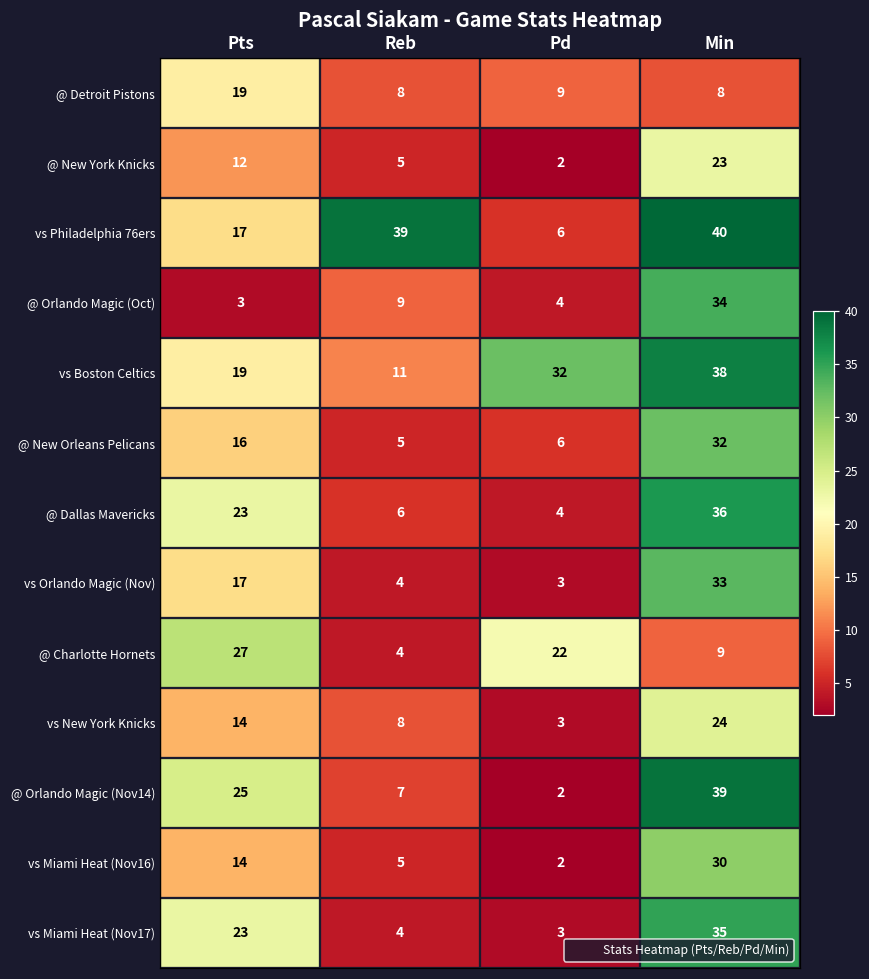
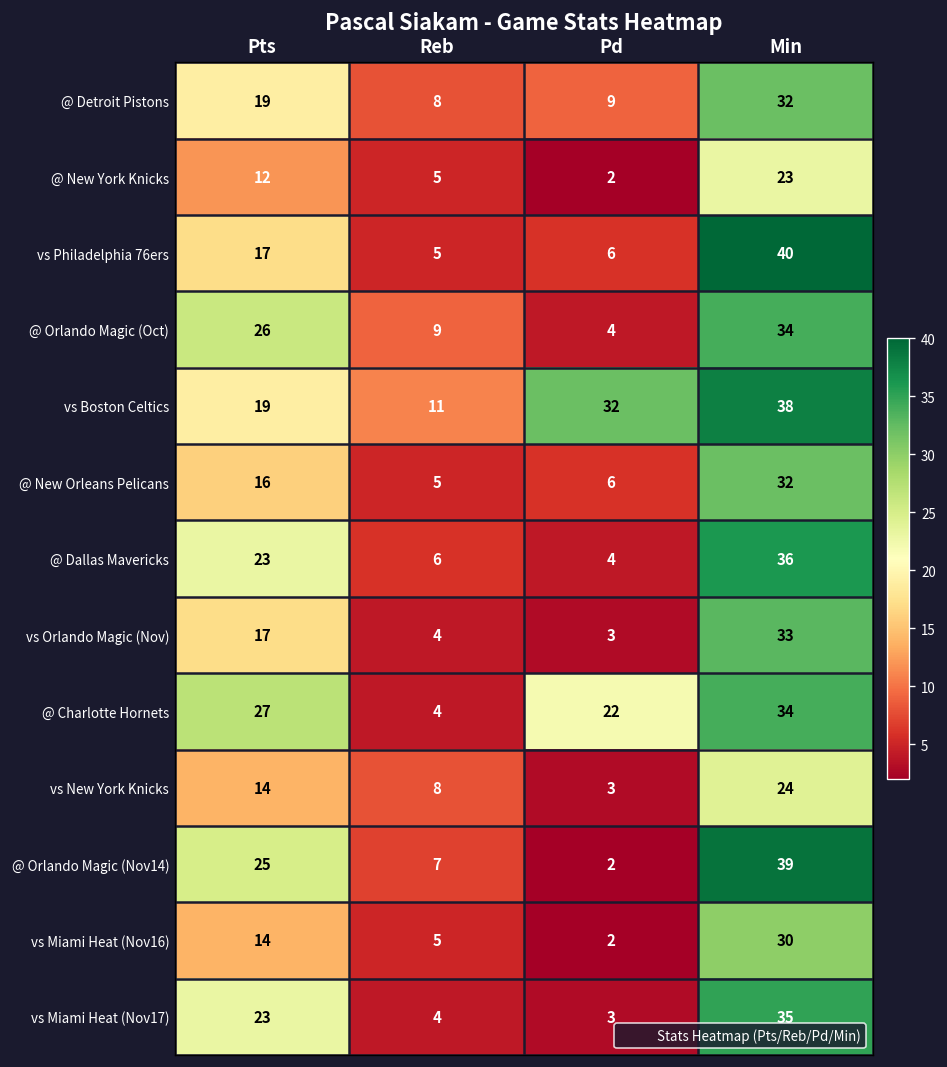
  {
    "@ Detroit Pistons": {
      "Pts": 19,
      "Reb": 8,
      "Pd": 9,
-     "Min": 8
+     "Min": 32
    },
    "@ New York Knicks": {
      "Pts": 12,
      "Reb": 5,
      "Pd": 2,
      "Min": 23
    },
    "vs Philadelphia 76ers": {
      "Pts": 17,
-     "Reb": 39,
+     "Reb": 5,
      "Pd": 6,
      "Min": 40
    },
    "@ Orlando Magic (Oct)": {
-     "Pts": 3,
+     "Pts": 26,
      "Reb": 9,
      "Pd": 4,
      "Min": 34
    },
    "vs Boston Celtics": {
      "Pts": 19,
      "Reb": 11,
      "Pd": 32,
      "Min": 38
    },
    "@ New Orleans Pelicans": {
      "Pts": 16,
      "Reb": 5,
      "Pd": 6,
      "Min": 32
    },
    "@ Dallas Mavericks": {
      "Pts": 23,
      "Reb": 6,
      "Pd": 4,
      "Min": 36
    },
    "vs Orlando Magic (Nov)": {
      "Pts": 17,
      "Reb": 4,
      "Pd": 3,
      "Min": 33
    },
    "@ Charlotte Hornets": {
      "Pts": 27,
      "Reb": 4,
      "Pd": 22,
-     "Min": 9
+     "Min": 34
    },
    "vs New York Knicks": {
      "Pts": 14,
      "Reb": 8,
      "Pd": 3,
      "Min": 24
    },
    "@ Orlando Magic (Nov14)": {
      "Pts": 25,
      "Reb": 7,
      "Pd": 2,
      "Min": 39
    },
    "vs Miami Heat (Nov16)": {
      "Pts": 14,
      "Reb": 5,
      "Pd": 2,
      "Min": 30
    },
    "vs Miami Heat (Nov17)": {
      "Pts": 23,
      "Reb": 4
    }
  }
